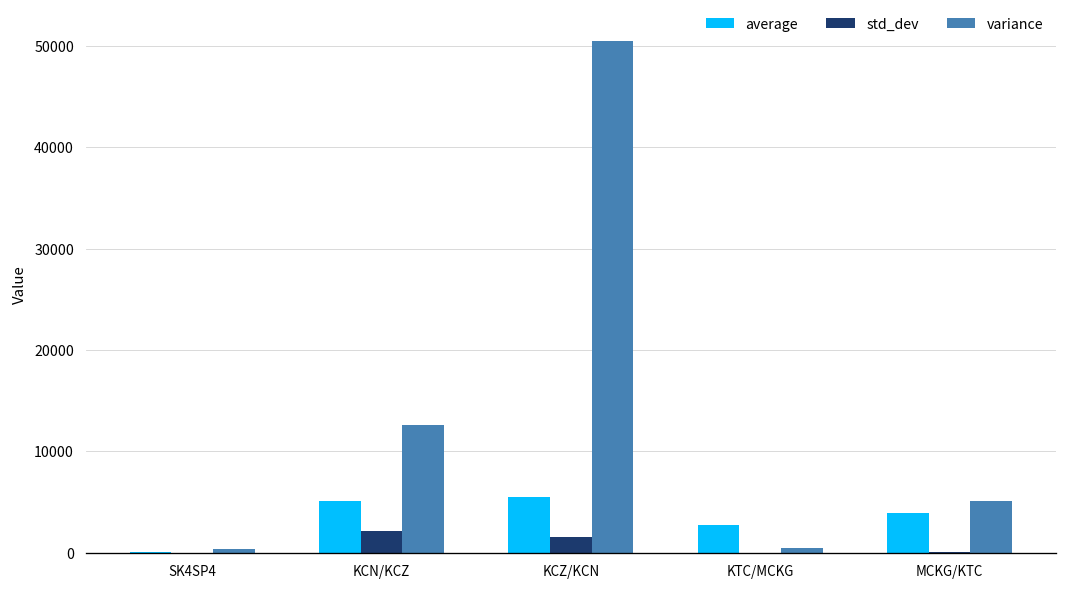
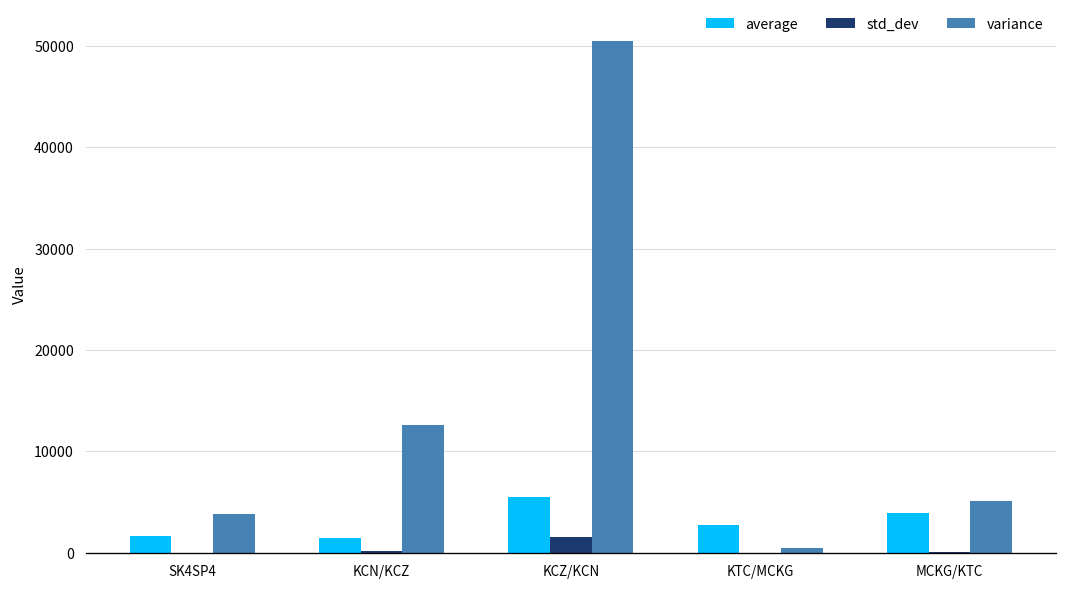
  {
    "average": {
-     "SK4SP4": 0,
-     "KCN/KCZ": 5000,
+     "SK4SP4": 2000,
+     "KCN/KCZ": 1000,
      "KCZ/KCN": 5000,
      "KTC/MCKG": 3000,
      "MCKG/KTC": 4000
    },
    "std_dev": {
-     "KCN/KCZ": 2000,
+     "KCN/KCZ": 0,
      "KCZ/KCN": 2000
    },
    "variance": {
-     "SK4SP4": 0,
+     "SK4SP4": 4000,
      "KCN/KCZ": 13000,
      "KCZ/KCN": 51000,
      "KTC/MCKG": 0,
      "MCKG/KTC": 5000
    }
  }
